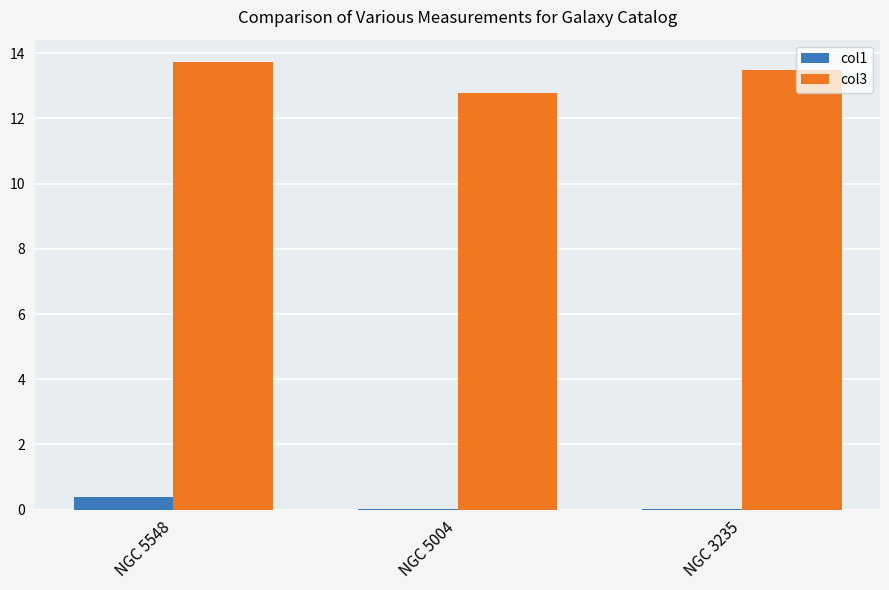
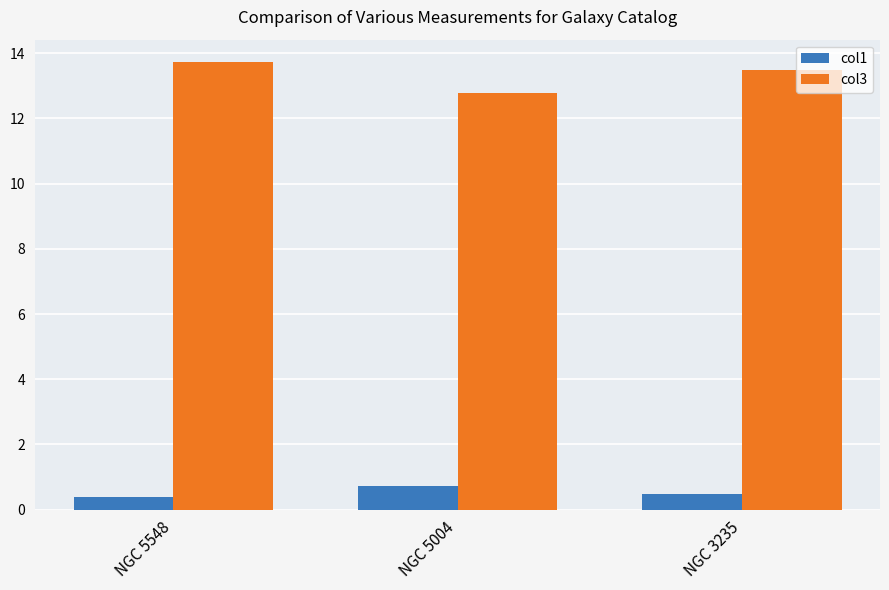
  {
    "col1": {
      "NGC 5548": 0.4,
-     "NGC 5004": 0.0,
-     "NGC 3235": 0.0
+     "NGC 5004": 0.7,
+     "NGC 3235": 0.5
    },
    "col3": {
      "NGC 5548": 13.7,
      "NGC 5004": 12.8,
      "NGC 3235": 13.5
    }
  }
